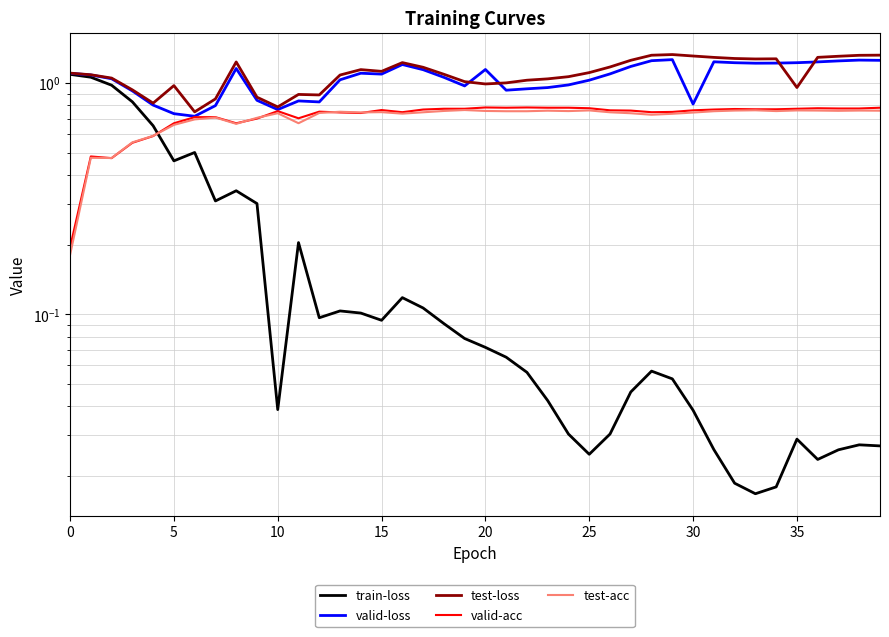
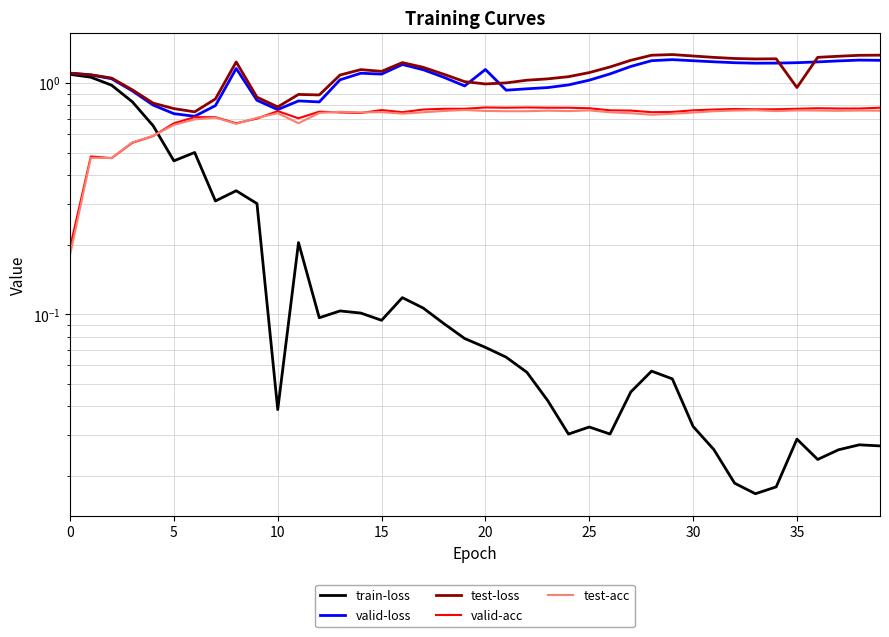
  {
    "train-loss": {
      "5": 0.46,
      "10": 0.039,
      "15": 0.094,
      "20": 0.072,
-     "25": 0.025,
-     "30": 0.038,
+     "25": 0.032,
+     "30": 0.033,
      "35": 0.029
    },
    "valid-loss": {
      "5": 0.74,
      "15": 1.1,
      "20": 1.1,
      "25": 1.0,
-     "30": 0.81,
+     "30": 1.2,
      "35": 1.2
    },
    "test-loss": {
-     "5": 0.97,
+     "5": 0.77,
      "10": 0.79,
      "15": 1.1,
      "20": 0.99,
      "25": 1.1,
      "30": 1.3,
      "35": 0.96
    },
    "valid-acc": {
      "0": 0.19,
      "20": 0.78
    },
    "test-acc": {
      "0": 0.18,
      "20": 0.76
    }
  }
